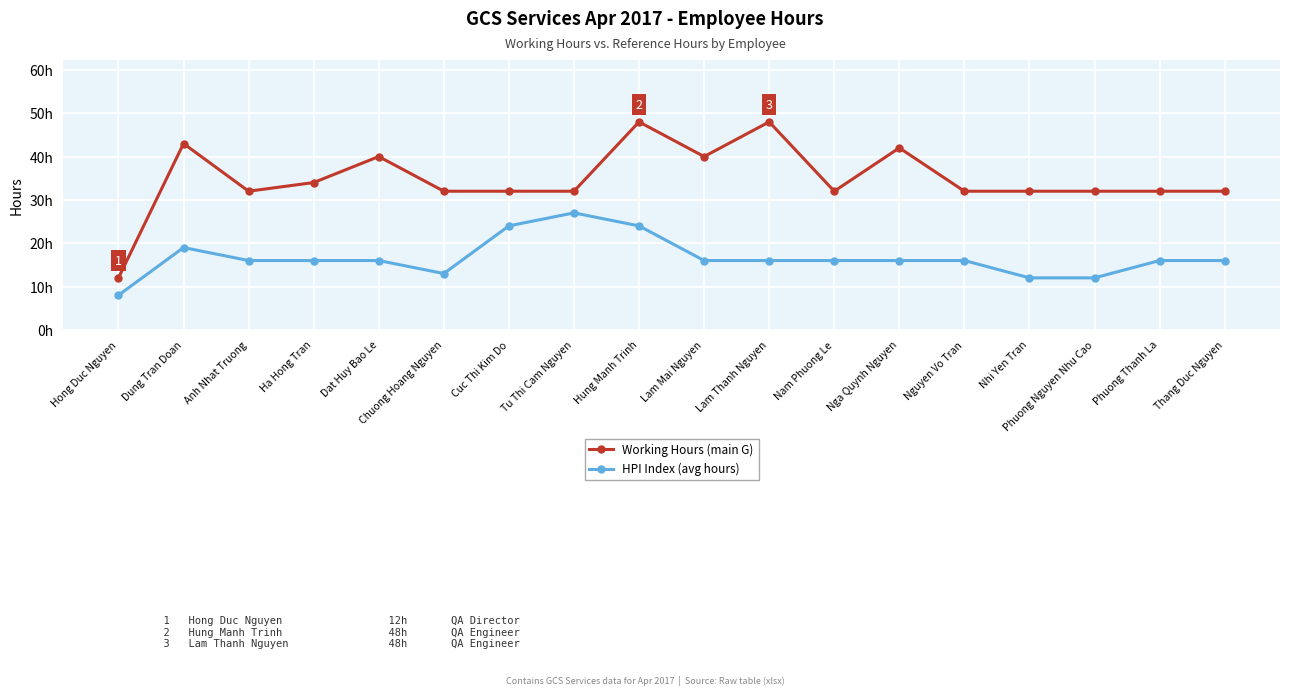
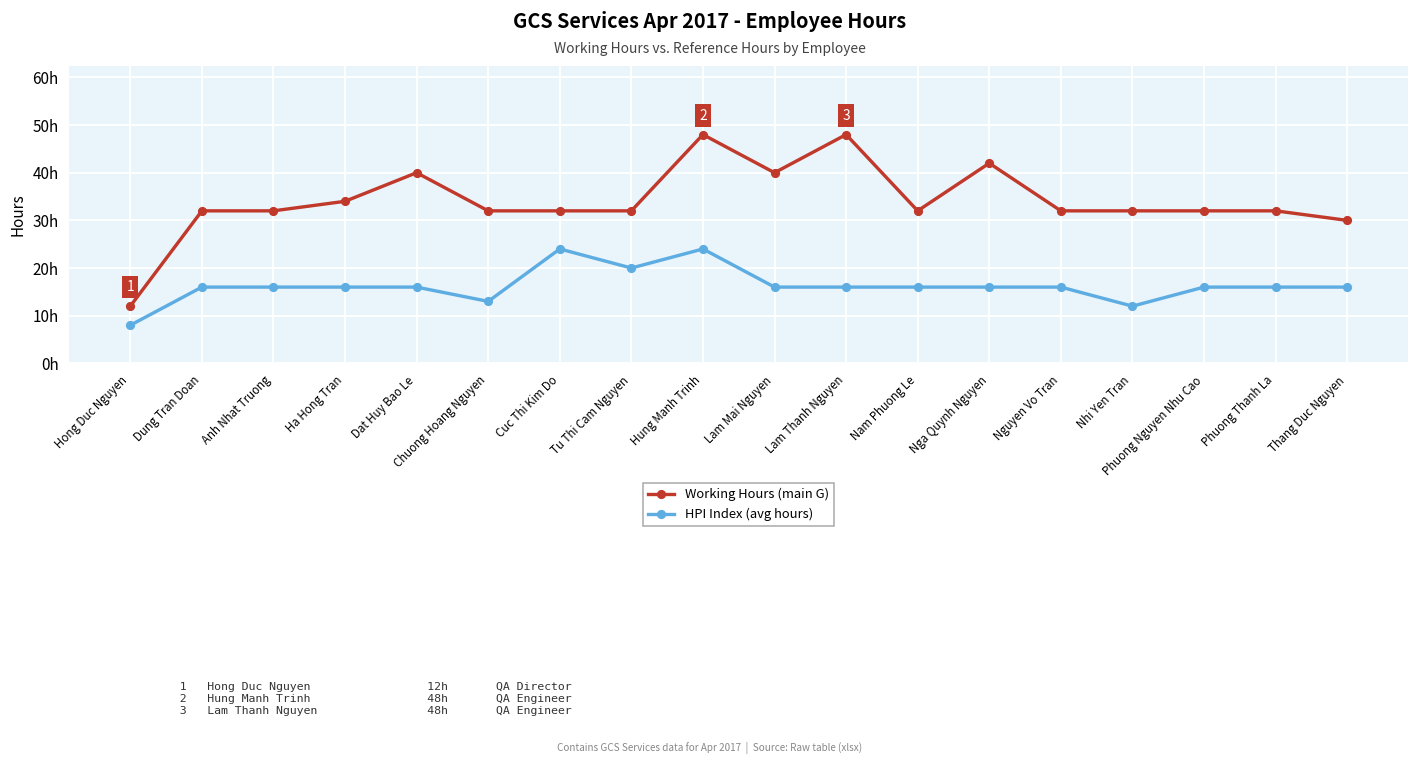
  {
    "Working Hours (main G)": {
-     "Dung Tran Doan": "43h",
+     "Dung Tran Doan": "32h",
      "Anh Nhat Truong": "32h",
      "Ha Hong Tran": "34h",
      "Dat Huy Bao Le": "40h",
      "Chuong Hoang Nguyen": "32h",
      "Cuc Thi Kim Do": "32h",
      "Tu Thi Cam Nguyen": "32h",
      "Lam Mai Nguyen": "40h",
      "Nam Phuong Le": "32h",
      "Nga Quynh Nguyen": "42h",
      "Nguyen Vo Tran": "32h",
      "Nhi Yen Tran": "32h",
      "Phuong Nguyen Nhu Cao": "32h",
      "Phuong Thanh La": "32h",
-     "Thang Duc Nguyen": "32h"
+     "Thang Duc Nguyen": "30h"
    },
    "HPI Index (avg hours)": {
      "Hong Duc Nguyen": "8h",
-     "Dung Tran Doan": "19h",
+     "Dung Tran Doan": "16h",
      "Anh Nhat Truong": "16h",
      "Ha Hong Tran": "16h",
      "Dat Huy Bao Le": "16h",
      "Chuong Hoang Nguyen": "13h",
      "Cuc Thi Kim Do": "24h",
-     "Tu Thi Cam Nguyen": "27h",
+     "Tu Thi Cam Nguyen": "20h",
      "Hung Manh Trinh": "24h",
      "Lam Mai Nguyen": "16h",
      "Lam Thanh Nguyen": "16h",
      "Nam Phuong Le": "16h",
      "Nga Quynh Nguyen": "16h",
      "Nguyen Vo Tran": "16h",
      "Nhi Yen Tran": "12h",
-     "Phuong Nguyen Nhu Cao": "12h",
+     "Phuong Nguyen Nhu Cao": "16h",
      "Phuong Thanh La": "16h",
      "Thang Duc Nguyen": "16h"
    }
  }
